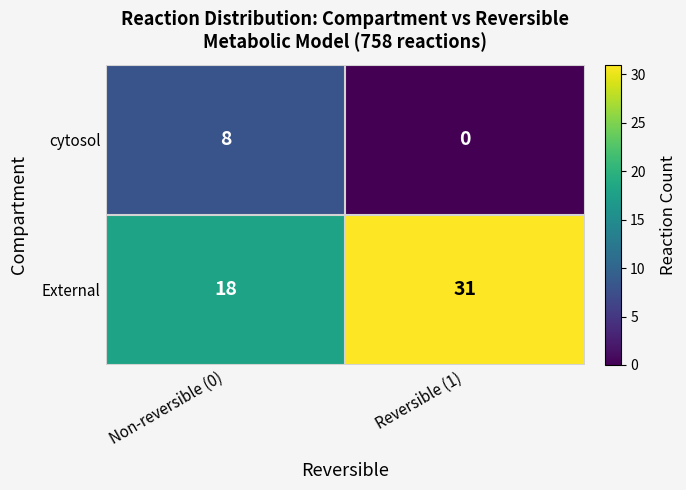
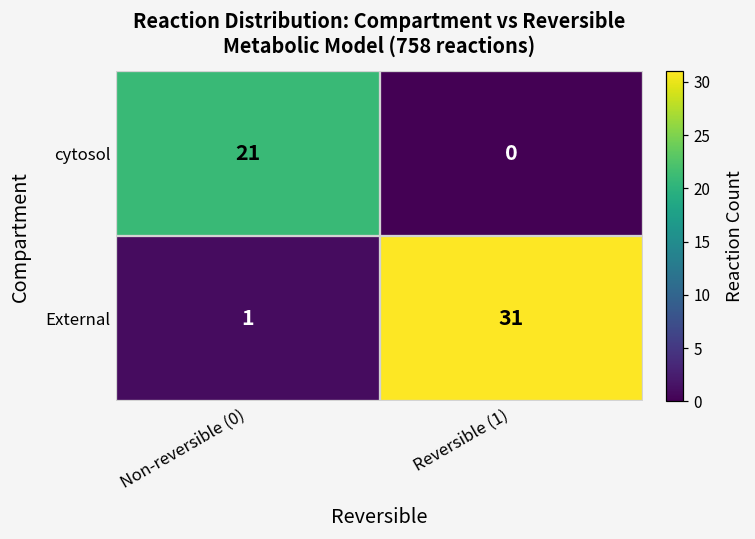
  {
    "cytosol": {
-     "Non-reversible (0)": 8,
+     "Non-reversible (0)": 21,
      "Reversible (1)": 0
    },
    "External": {
-     "Non-reversible (0)": 18,
+     "Non-reversible (0)": 1,
      "Reversible (1)": 31
    }
  }
